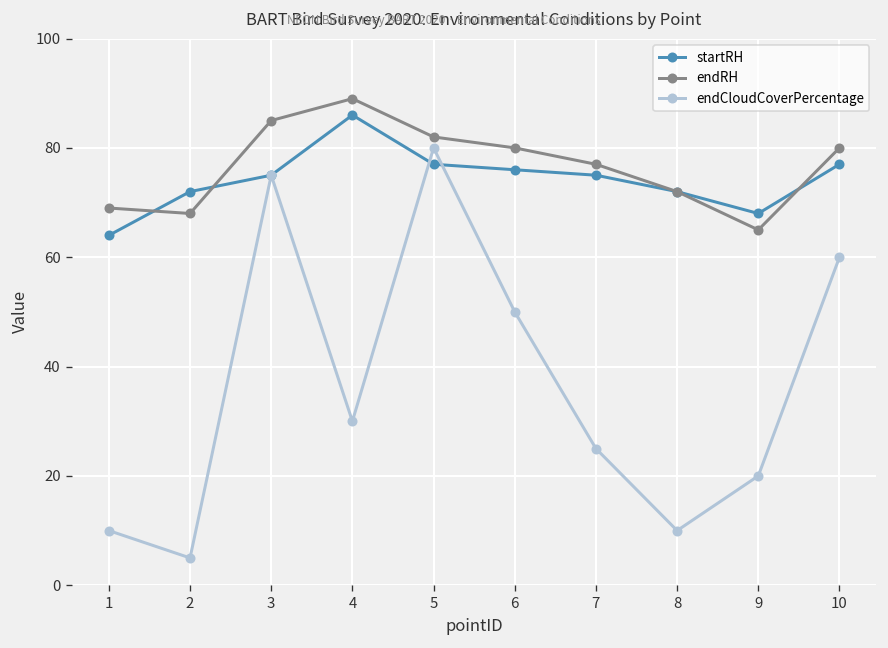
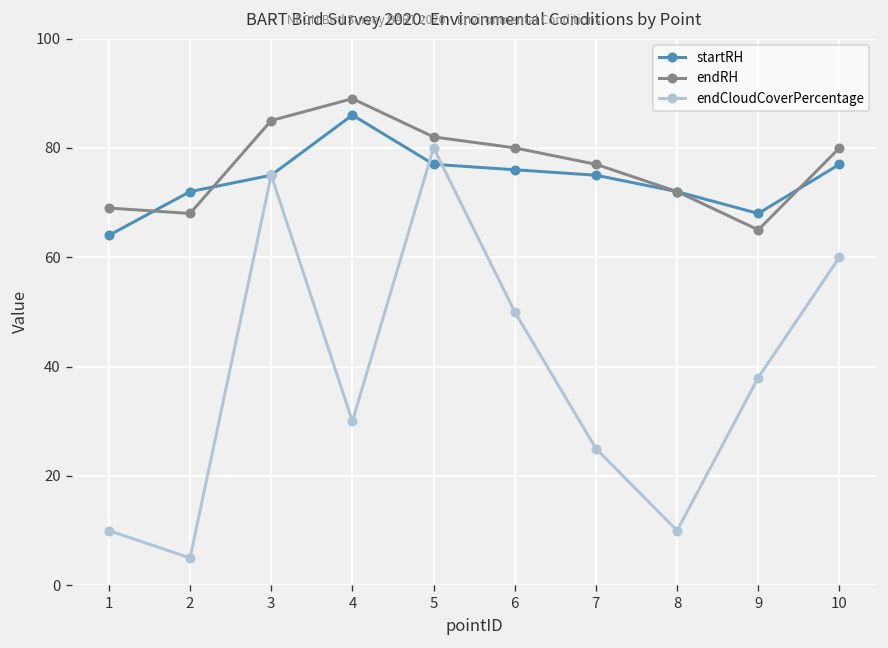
  {
    "startRH": {
      "1": 64,
      "2": 72,
      "4": 86,
      "5": 77,
      "6": 76,
      "7": 75,
      "9": 68,
      "10": 77
    },
    "endRH": {
      "1": 69,
      "2": 68,
      "3": 85,
      "4": 89,
      "5": 82,
      "6": 80,
      "7": 77,
      "9": 65,
      "10": 80
    },
    "endCloudCoverPercentage": {
      "1": 10,
      "2": 5,
      "4": 30,
      "5": 80,
      "6": 50,
      "7": 25,
      "8": 10,
-     "9": 20,
+     "9": 38,
      "10": 60
    }
  }
